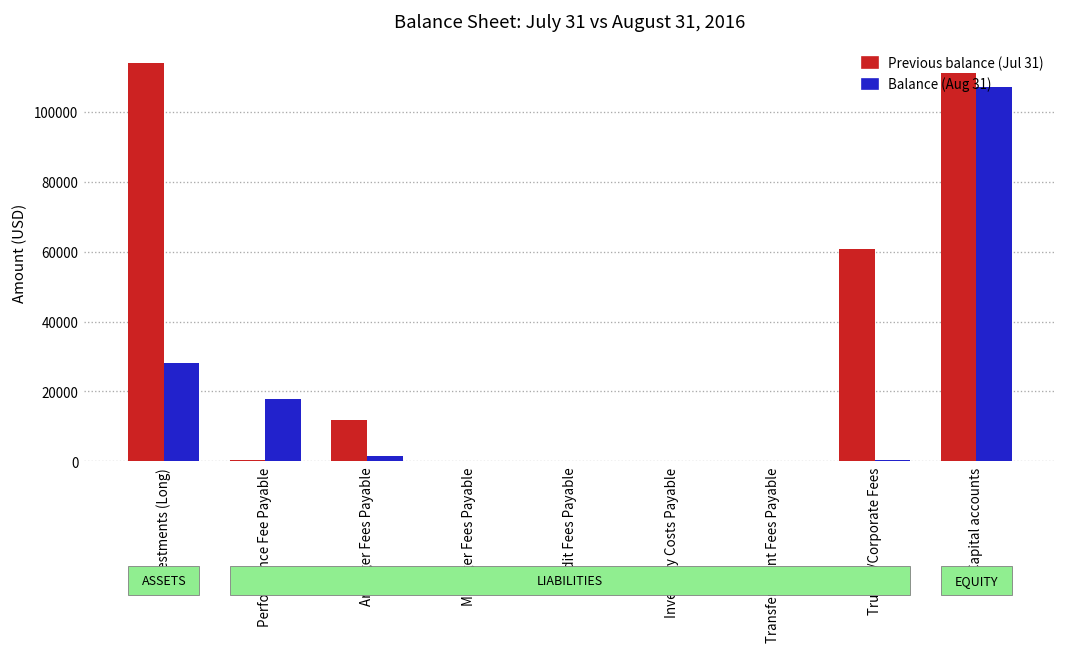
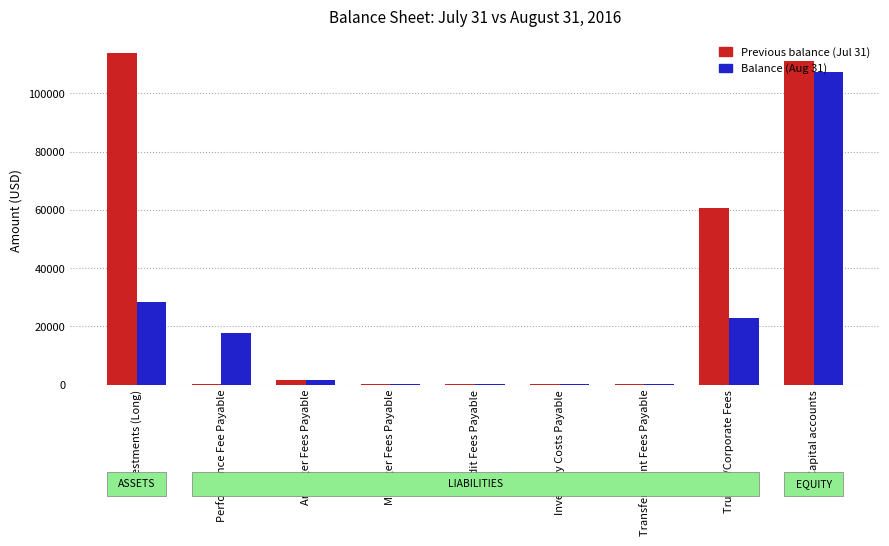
  {
    "Previous balance (Jul 31)": {
      "Investments (Long)": 114000,
-     "Arranger Fees Payable": 12000,
+     "Arranger Fees Payable": 2000,
      "Trustee/Corporate Fees": 61000,
      "Capital accounts": 111000
    },
    "Balance (Aug 31)": {
      "Investments (Long)": 28000,
      "Performance Fee Payable": 18000,
      "Arranger Fees Payable": 2000,
-     "Trustee/Corporate Fees": 0,
+     "Trustee/Corporate Fees": 23000,
      "Capital accounts": 107000
    }
  }
